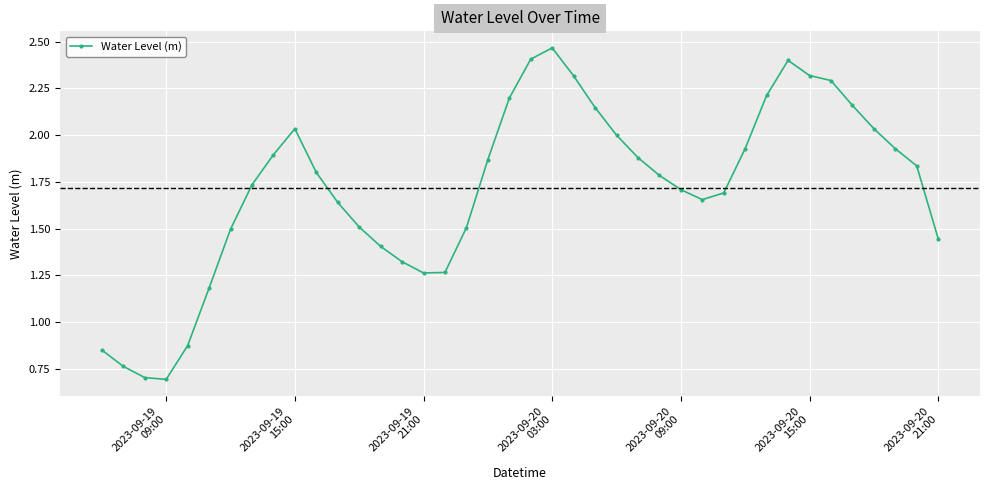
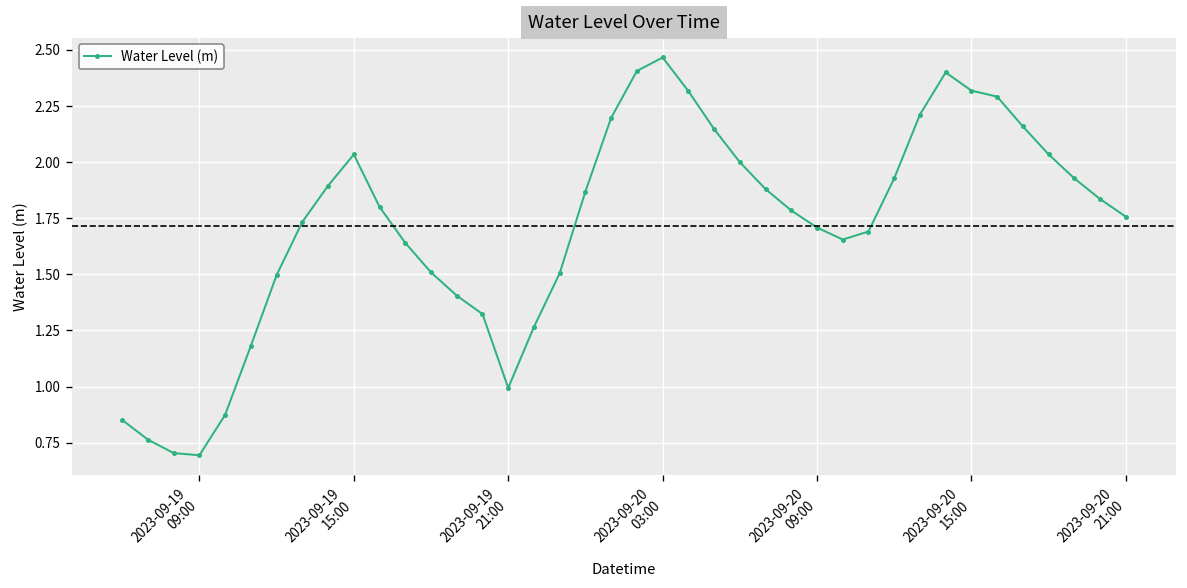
  {
    "2023-09-19 09:00": 0.69,
    "2023-09-19 15:00": 2.03,
-   "2023-09-19 21:00": 1.26,
+   "2023-09-19 21:00": 0.99,
    "2023-09-20 03:00": 2.47,
    "2023-09-20 09:00": 1.71,
    "2023-09-20 15:00": 2.32,
-   "2023-09-20 21:00": 1.45
+   "2023-09-20 21:00": 1.76
  }
